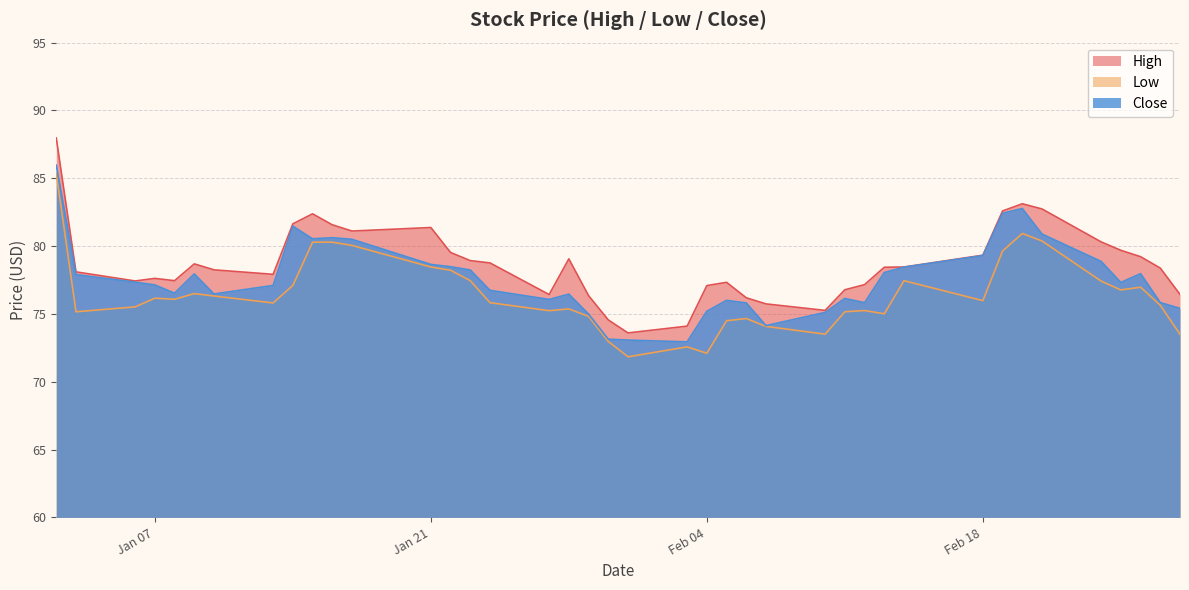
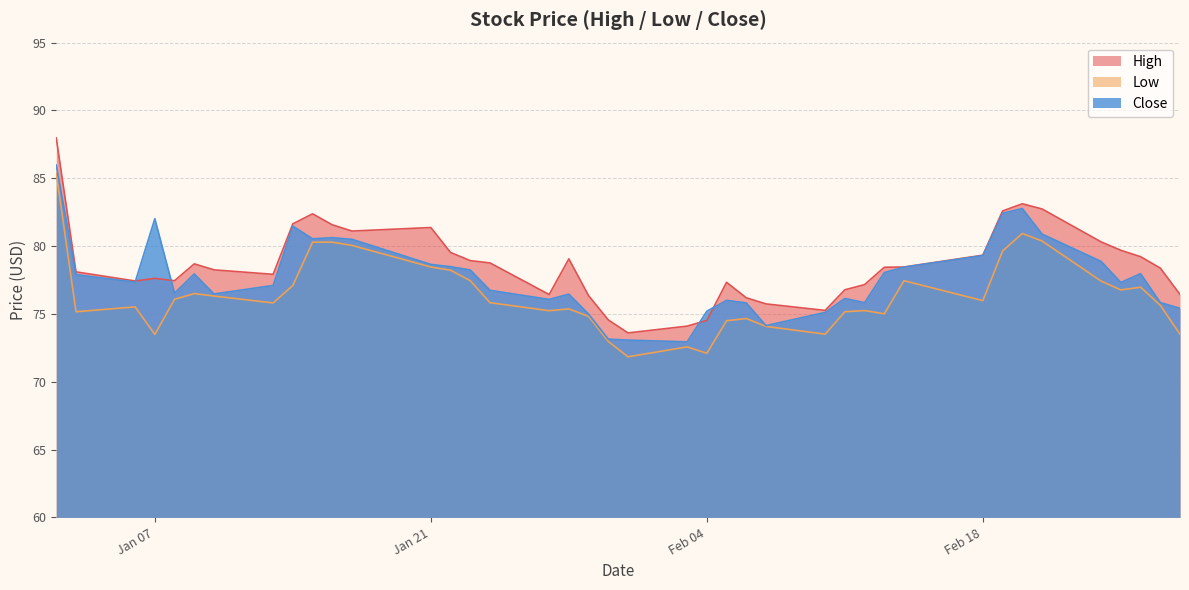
  {
    "High": {
      "Jan 07": 77.6,
      "Jan 21": 81.4,
-     "Feb 04": 77.1
+     "Feb 04": 74.5
    },
    "Low": {
-     "Jan 07": 76.2,
+     "Jan 07": 73.5,
      "Jan 21": 78.5,
      "Feb 04": 72.1,
      "Feb 18": 76.0
    },
    "Close": {
-     "Jan 07": 77.1,
+     "Jan 07": 82.0,
      "Jan 21": 78.7,
      "Feb 04": 75.2
    }
  }
